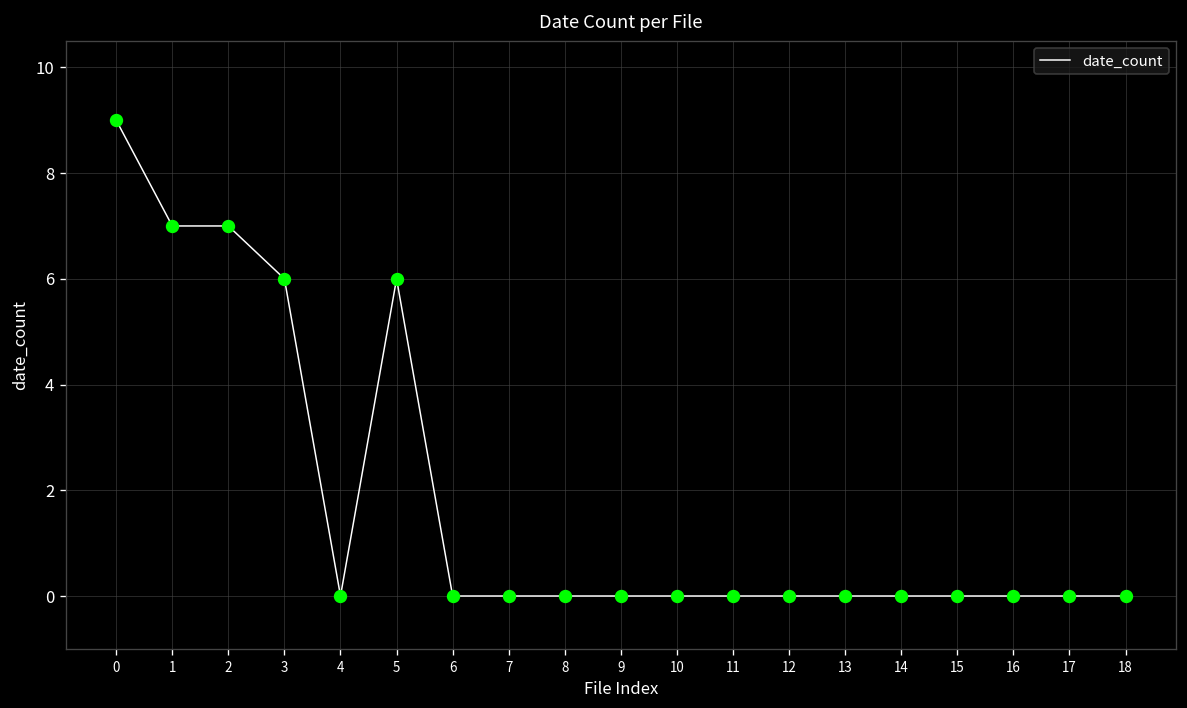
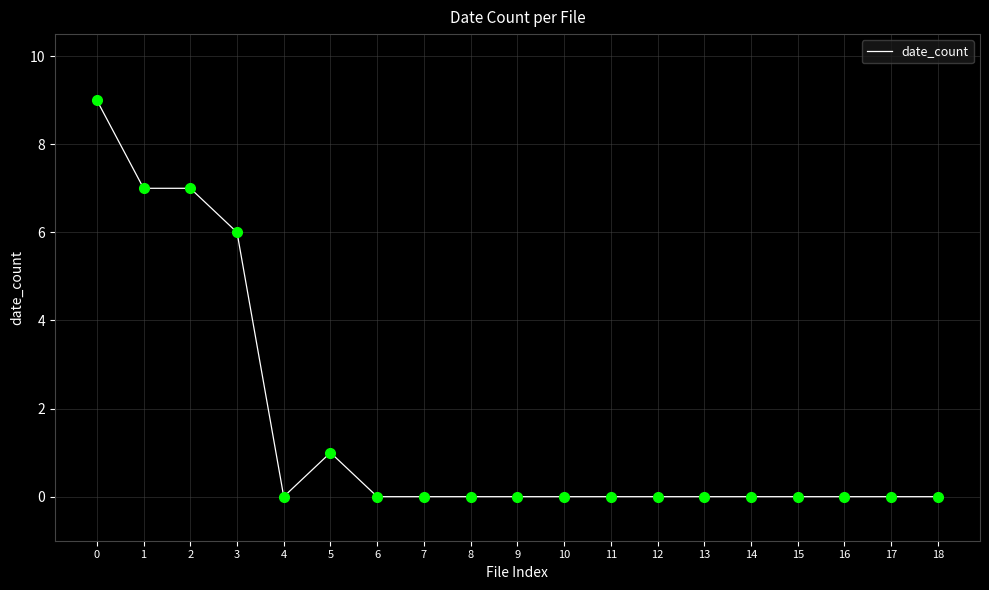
  {
    "0": 9,
    "1": 7,
    "2": 7,
    "3": 6,
    "4": 0,
-   "5": 6,
+   "5": 1,
    "6": 0,
    "7": 0,
    "8": 0,
    "9": 0,
    "10": 0,
    "11": 0,
    "12": 0,
    "13": 0,
    "14": 0,
    "15": 0,
    "16": 0,
    "17": 0,
    "18": 0
  }
